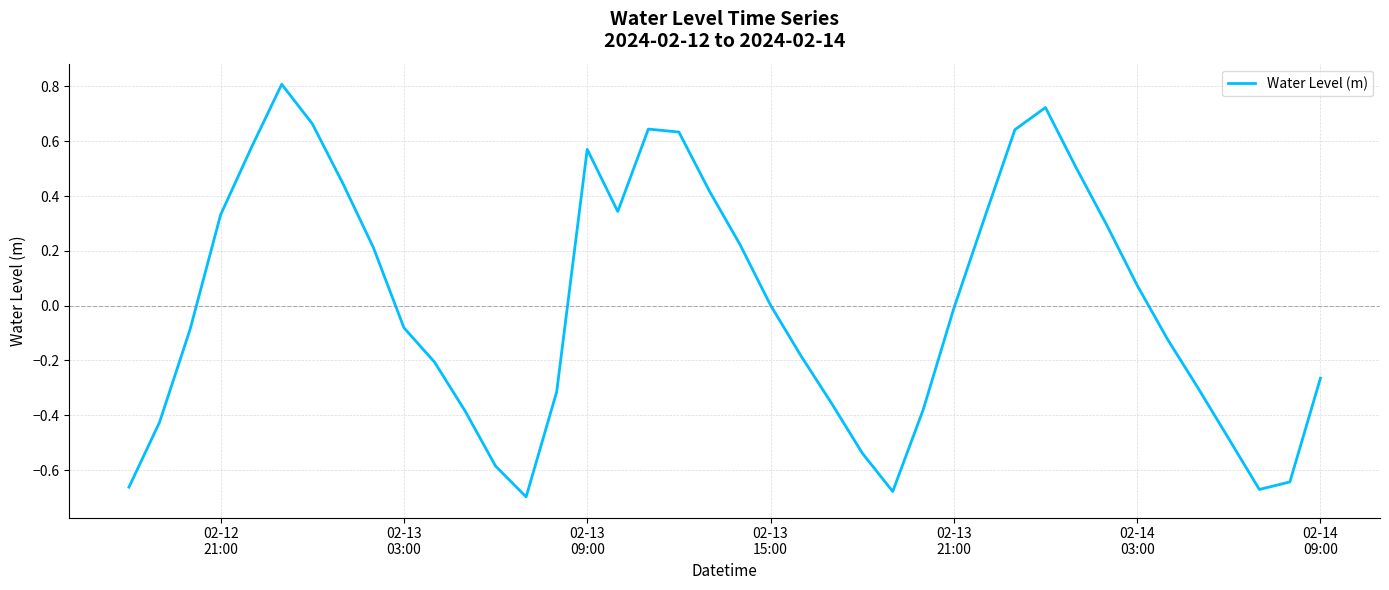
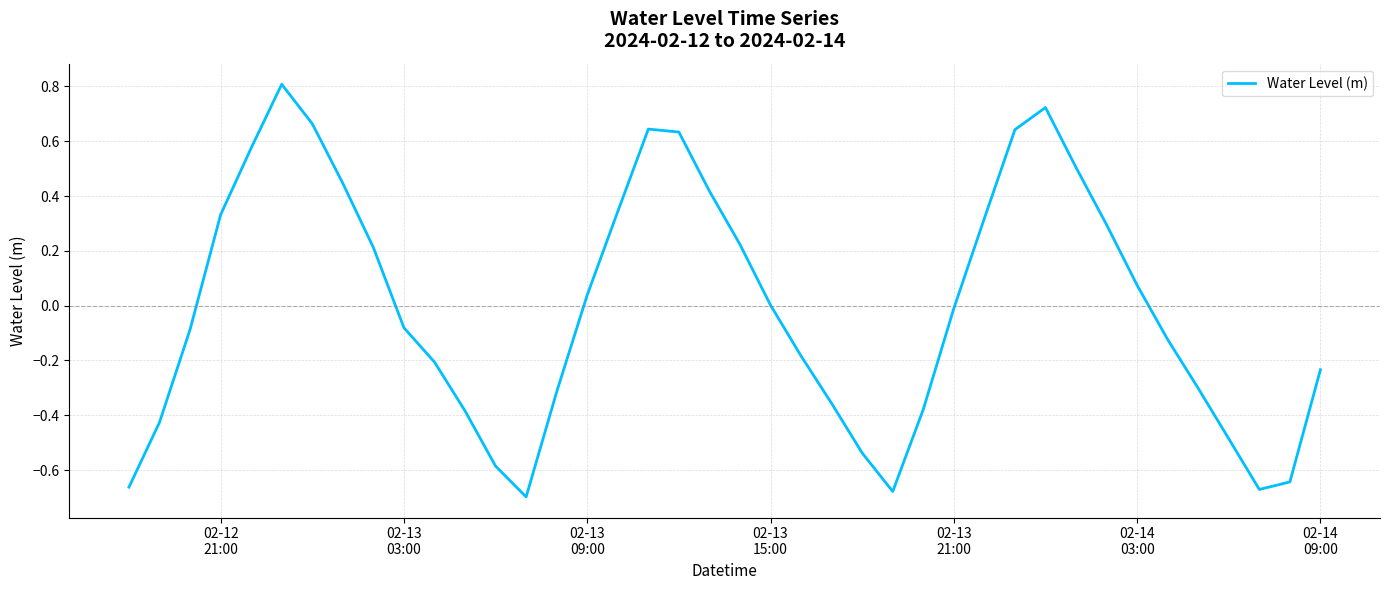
  {
    "02-12 21:00": 0.33,
    "02-13 03:00": -0.08,
-   "02-13 09:00": 0.57,
+   "02-13 09:00": 0.04,
    "02-13 15:00": 0.00,
    "02-13 21:00": -0.01,
    "02-14 03:00": 0.07,
-   "02-14 09:00": -0.26
+   "02-14 09:00": -0.23
  }
